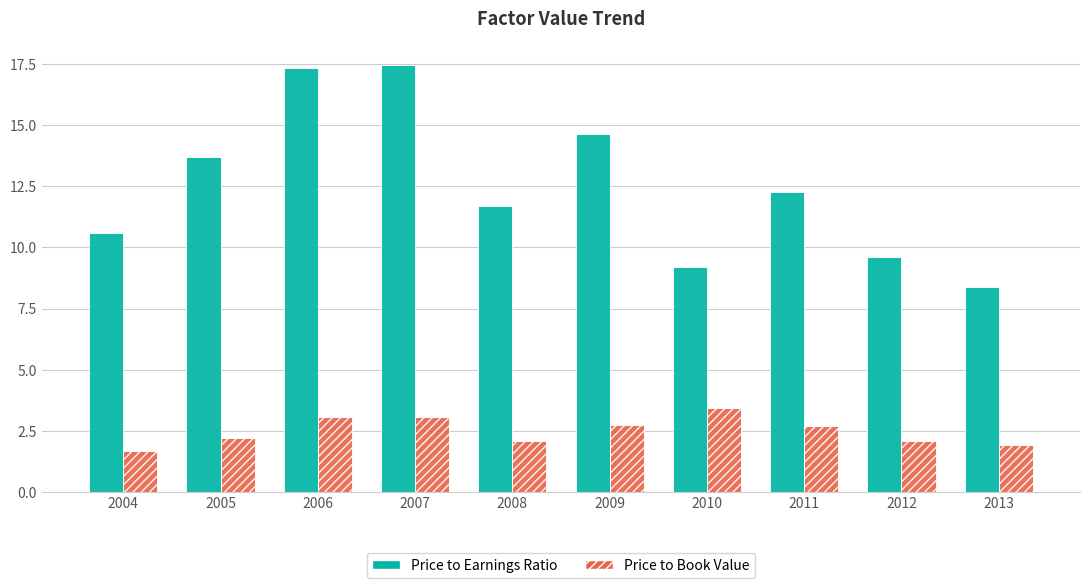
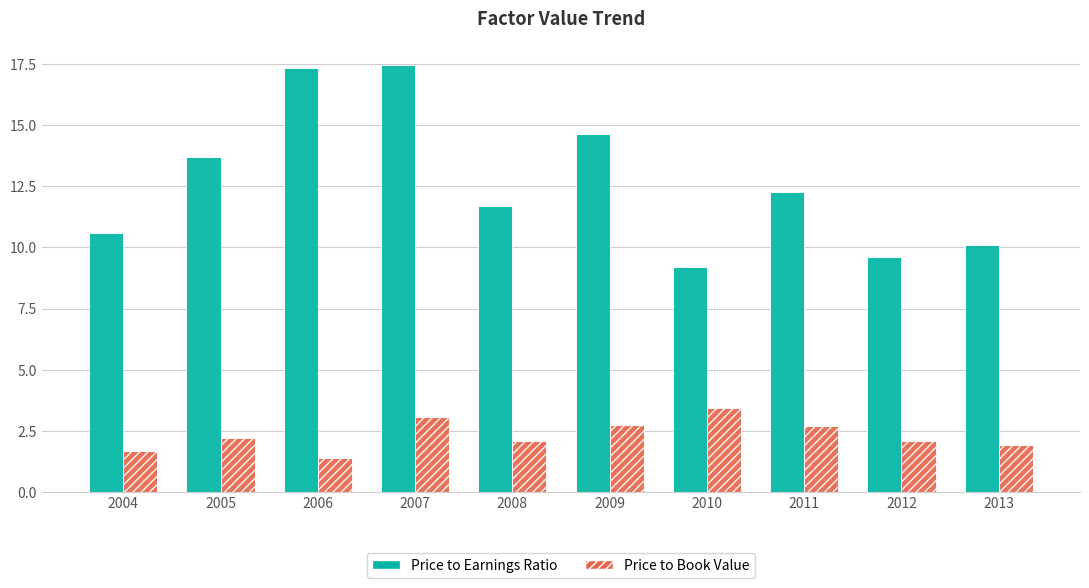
  {
    "Price to Earnings Ratio": {
      "2004": 10.6,
      "2005": 13.7,
      "2006": 17.3,
      "2007": 17.4,
      "2008": 11.7,
      "2009": 14.6,
      "2010": 9.2,
      "2011": 12.3,
      "2012": 9.6,
-     "2013": 8.4
+     "2013": 10.1
    },
    "Price to Book Value": {
      "2004": 1.7,
      "2005": 2.2,
-     "2006": 3.1,
+     "2006": 1.4,
      "2007": 3.1,
      "2008": 2.1,
      "2009": 2.8,
      "2010": 3.4,
      "2011": 2.7,
      "2012": 2.1,
      "2013": 1.9
    }
  }
